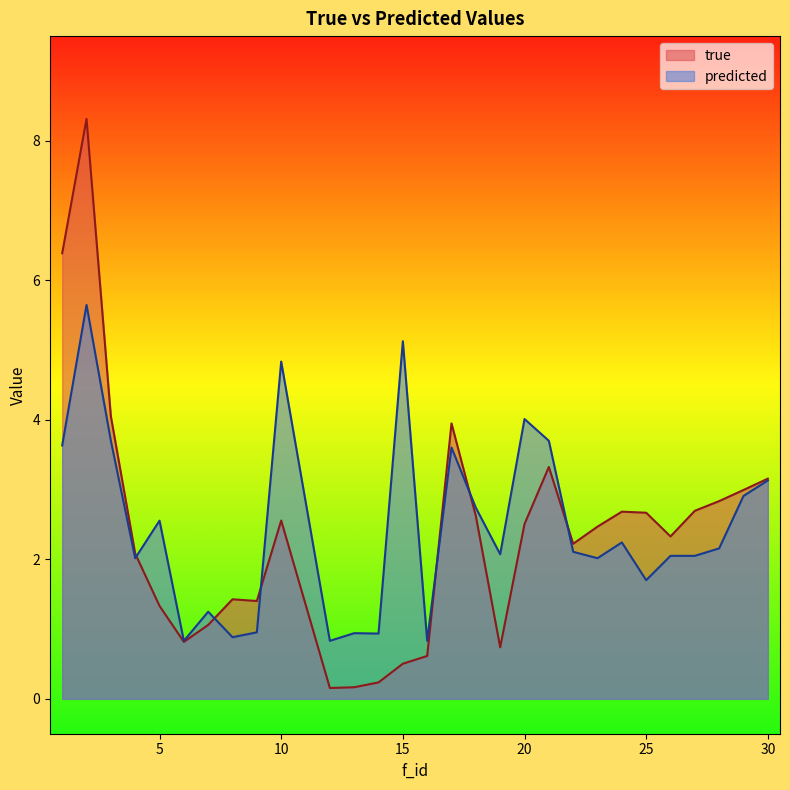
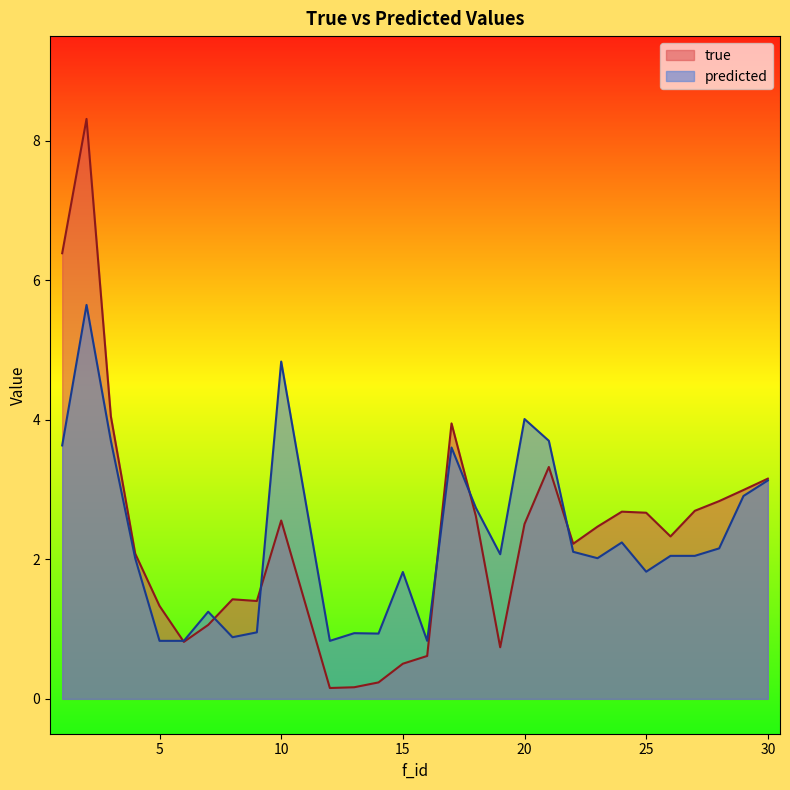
  {
    "true": {
      "5": 1.3,
      "10": 2.6,
      "15": 0.5,
      "20": 2.5,
      "25": 2.7
    },
    "predicted": {
-     "5": 2.6,
+     "5": 0.8,
      "10": 4.8,
-     "15": 5.1,
+     "15": 1.8,
      "20": 4.0,
-     "25": 1.7
+     "25": 1.8
    }
  }
